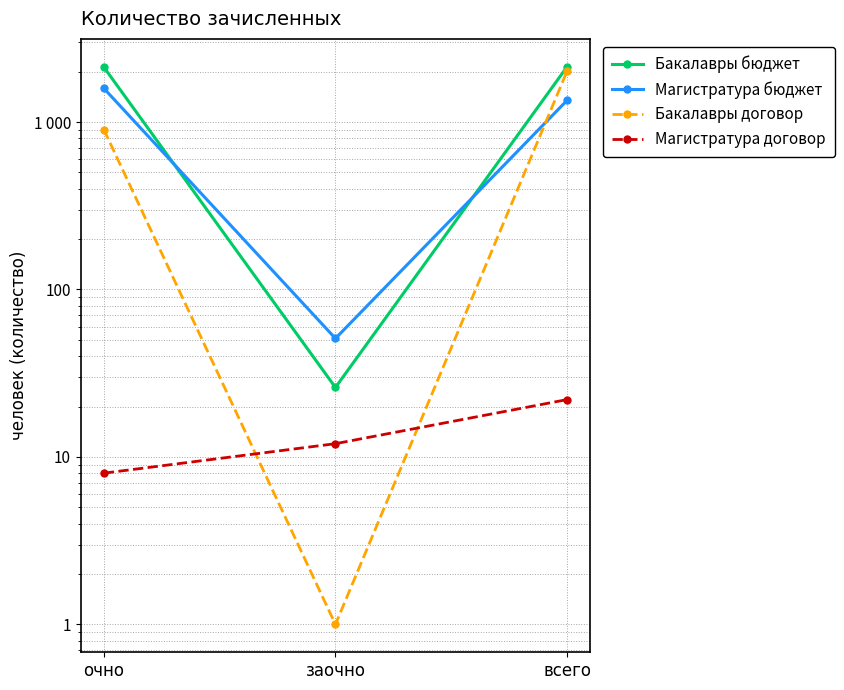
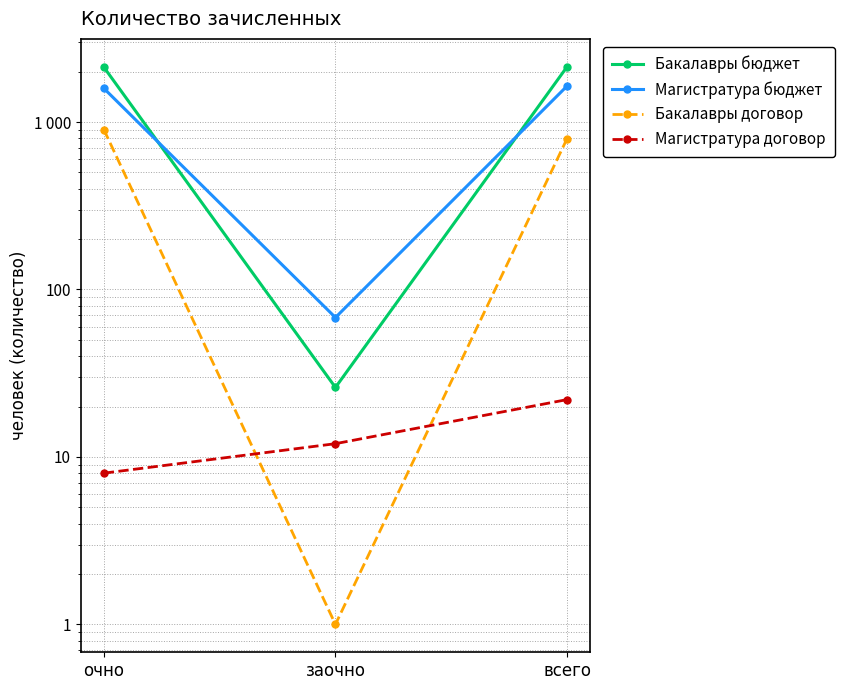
  {
    "Бакалавры бюджет": {
      "очно": 2100,
      "заочно": 26,
      "всего": 2100
    },
    "Магистратура бюджет": {
      "очно": 1600,
-     "заочно": 51,
-     "всего": 1300
+     "заочно": 68,
+     "всего": 1600
    },
    "Бакалавры договор": {
      "очно": 900,
      "заочно": 1,
-     "всего": 2000
+     "всего": 800
    },
    "Магистратура договор": {
      "очно": 8,
      "заочно": 12,
      "всего": 22
    }
  }
